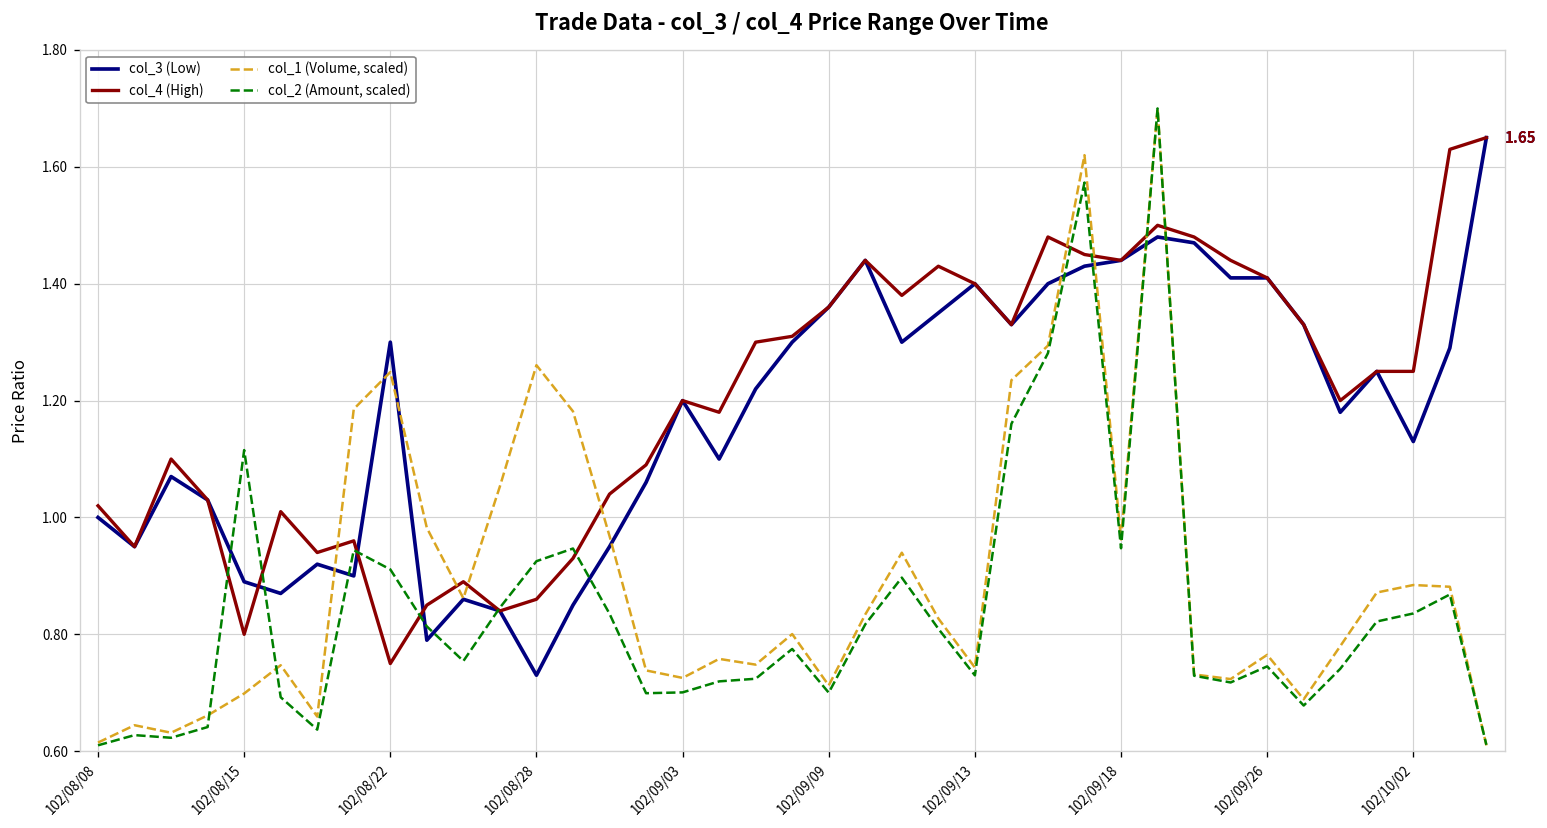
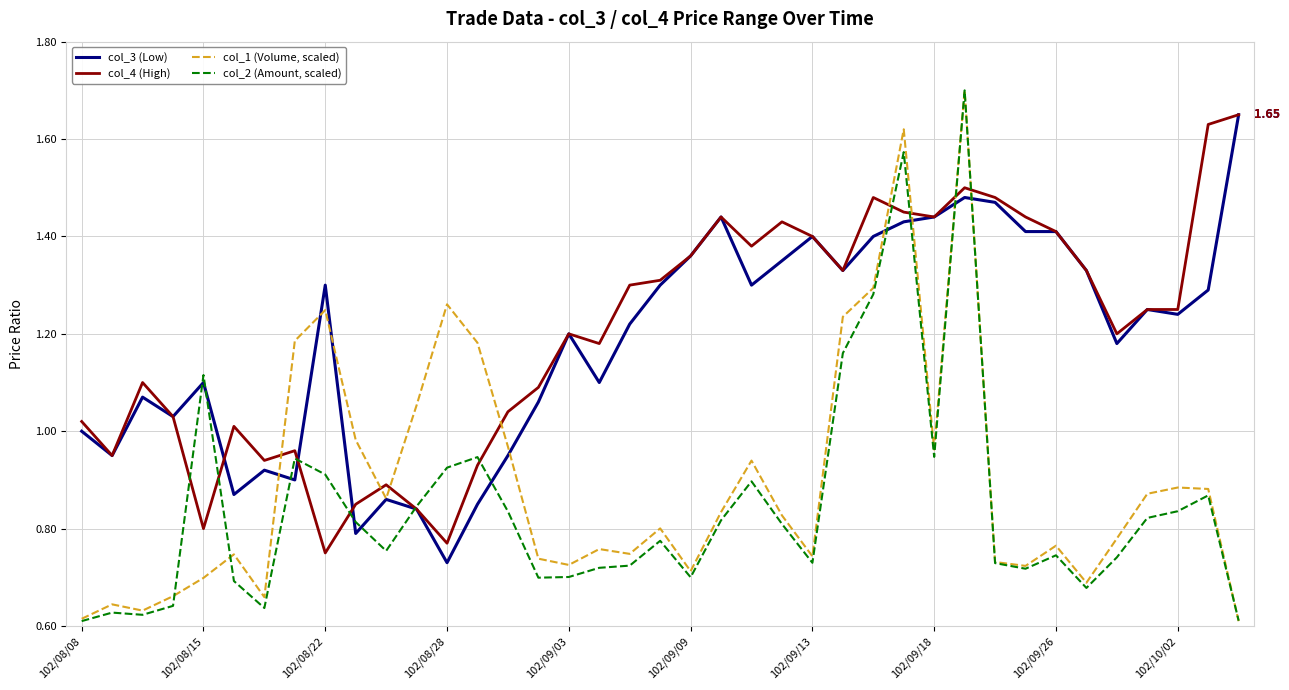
  {
    "col_3 (Low)": {
      "102/08/08": 1.00,
-     "102/08/15": 0.89,
+     "102/08/15": 1.10,
      "102/08/22": 1.30,
      "102/08/28": 0.73,
-     "102/10/02": 1.13
+     "102/10/02": 1.24
    },
    "col_4 (High)": {
      "102/08/08": 1.02,
      "102/08/15": 0.80,
      "102/08/22": 0.75,
-     "102/08/28": 0.86,
+     "102/08/28": 0.77,
      "102/10/02": 1.25
    },
    "col_1 (Volume, scaled)": {
      "102/08/15": 0.70,
      "102/08/22": 1.25,
      "102/08/28": 1.26,
      "102/09/03": 0.73,
      "102/09/09": 0.71,
      "102/09/13": 0.74,
      "102/09/18": 0.96,
      "102/09/26": 0.76,
      "102/10/02": 0.88
    },
    "col_2 (Amount, scaled)": {
      "102/08/15": 1.12,
      "102/08/22": 0.91,
      "102/08/28": 0.93,
      "102/09/03": 0.70,
      "102/09/09": 0.70,
      "102/09/13": 0.73,
      "102/09/18": 0.95,
      "102/09/26": 0.75,
      "102/10/02": 0.84
    }
  }
